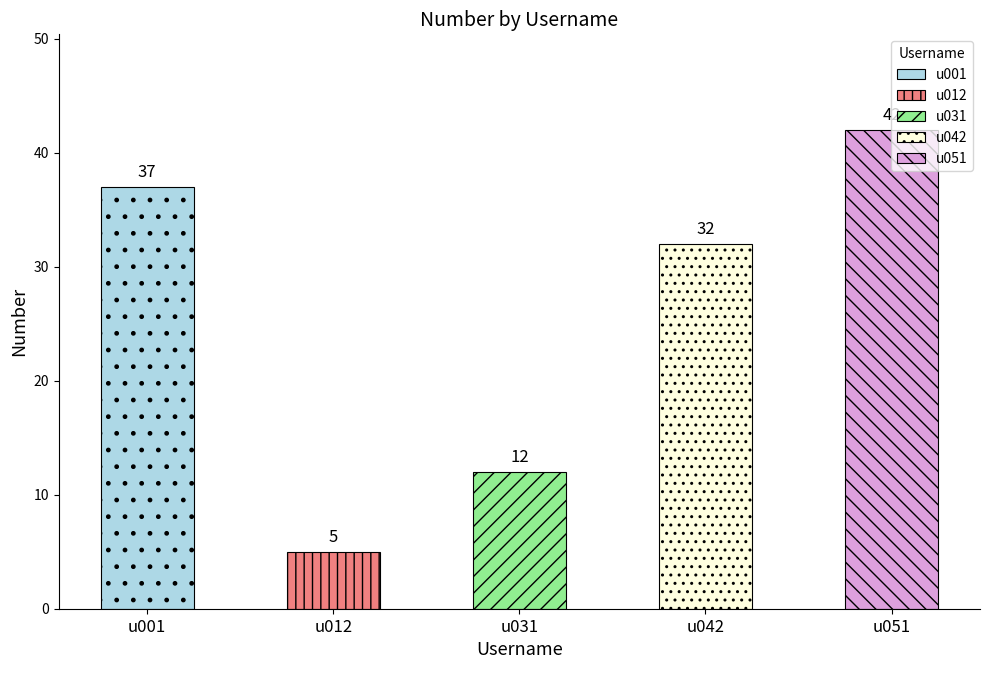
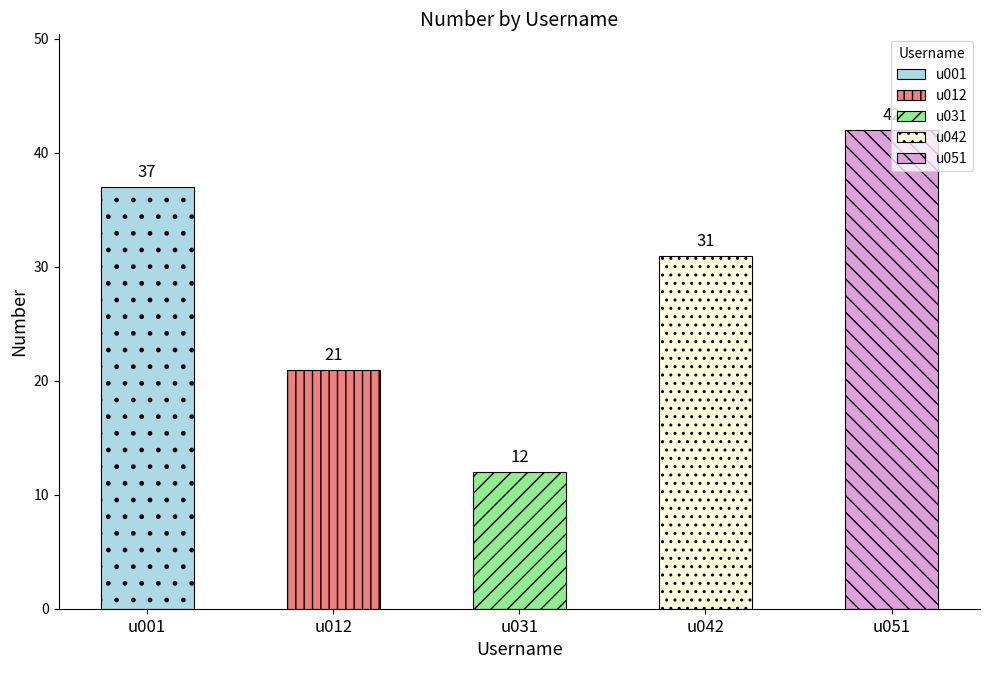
  {
    "u001": 37,
-   "u012": 5,
+   "u012": 21,
    "u031": 12,
-   "u042": 32
+   "u042": 31
  }
